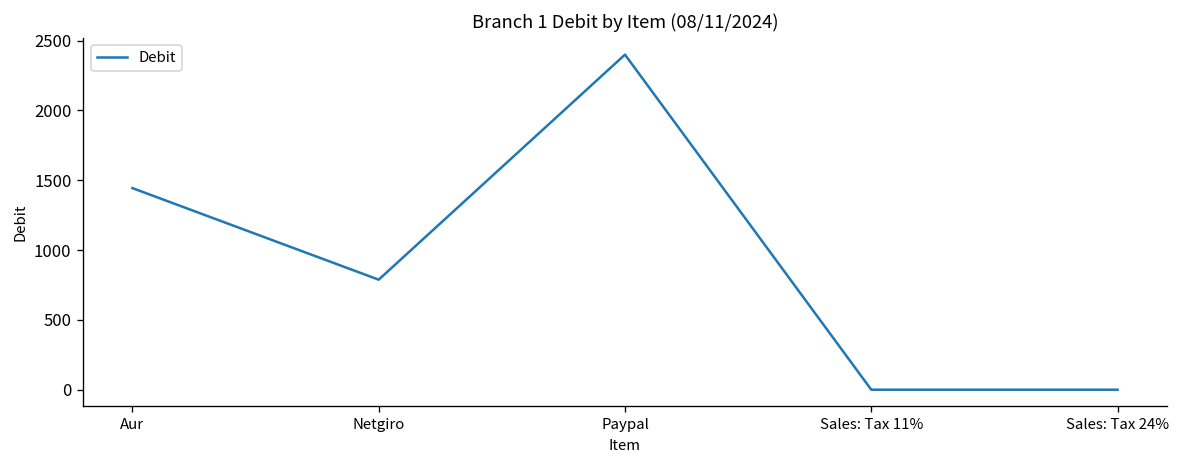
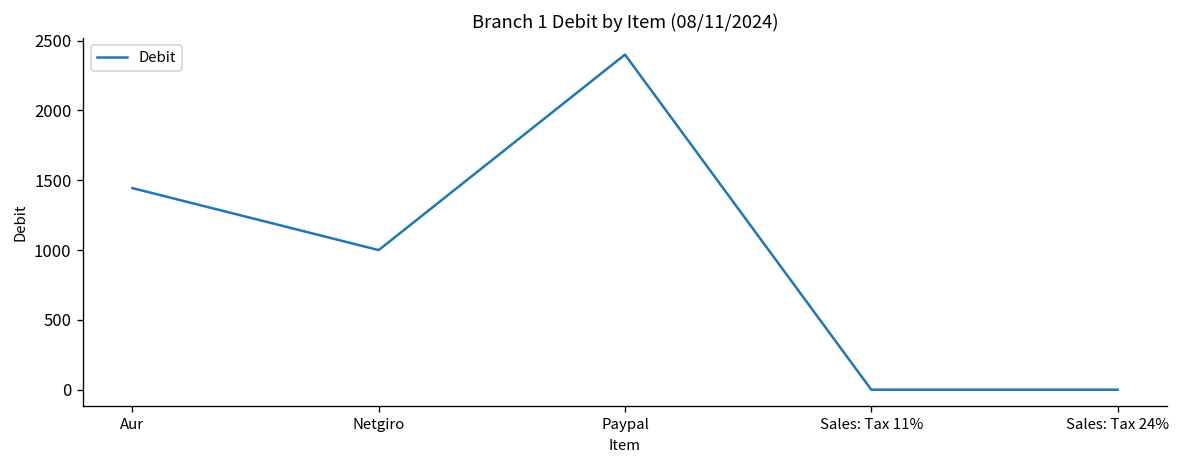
  {
    "Aur": 1440,
-   "Netgiro": 790,
+   "Netgiro": 1000,
    "Paypal": 2400,
    "Sales: Tax 11%": 0,
    "Sales: Tax 24%": 0
  }
